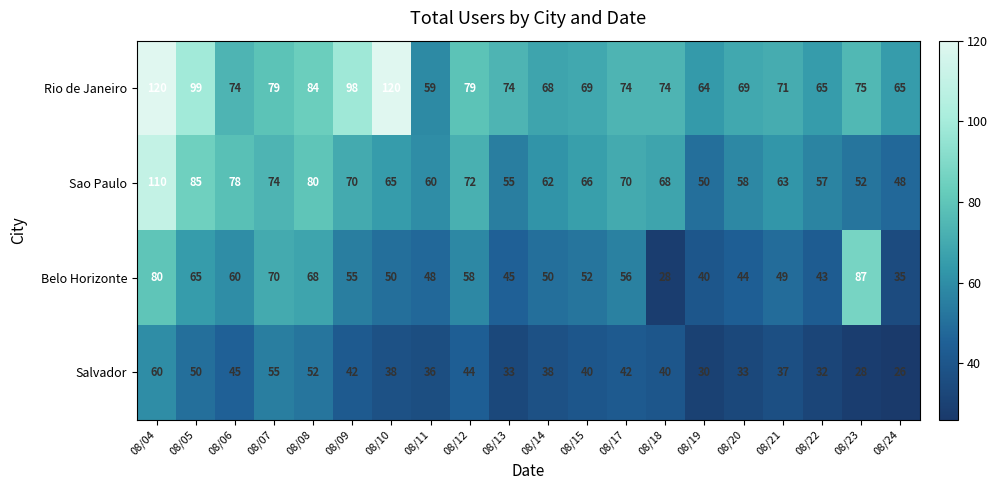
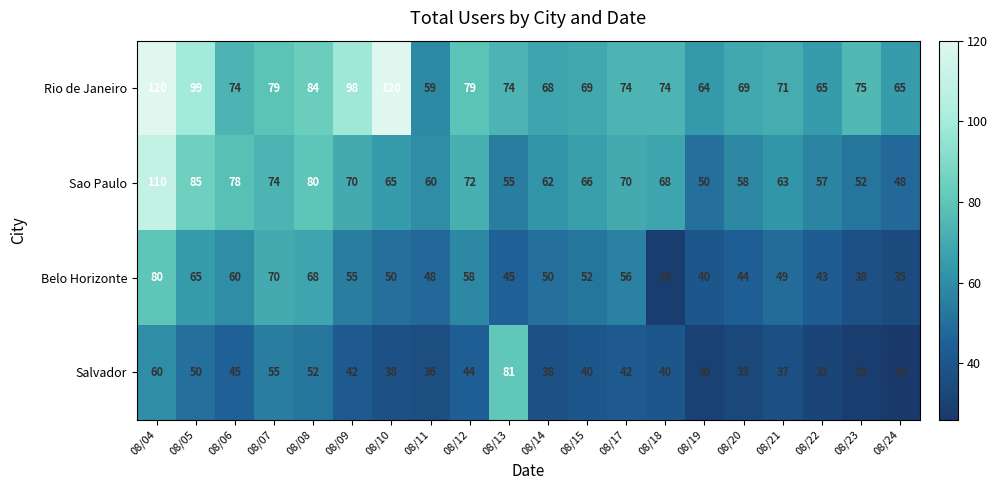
  {
    "Rio de Janeiro": {
      "08/05": 99,
      "08/06": 74,
      "08/07": 79,
      "08/08": 84,
      "08/09": 98,
      "08/11": 59,
      "08/12": 79,
      "08/13": 74,
      "08/14": 68,
      "08/15": 69,
      "08/17": 74,
      "08/18": 74,
      "08/19": 64,
      "08/20": 69,
      "08/21": 71,
      "08/22": 65,
      "08/23": 75,
      "08/24": 65
    },
    "Sao Paulo": {
      "08/04": 110,
      "08/05": 85,
      "08/06": 78,
      "08/07": 74,
      "08/08": 80,
      "08/09": 70,
      "08/10": 65,
      "08/11": 60,
      "08/12": 72,
      "08/13": 55,
      "08/14": 62,
      "08/15": 66,
      "08/17": 70,
      "08/18": 68,
      "08/19": 50,
      "08/20": 58,
      "08/21": 63,
      "08/22": 57,
      "08/23": 52,
      "08/24": 48
    },
    "Belo Horizonte": {
      "08/04": 80,
      "08/05": 65,
      "08/06": 60,
      "08/07": 70,
      "08/08": 68,
      "08/09": 55,
      "08/10": 50,
      "08/11": 48,
      "08/12": 58,
      "08/13": 45,
      "08/14": 50,
      "08/15": 52,
      "08/17": 56,
      "08/18": 28,
      "08/19": 40,
      "08/20": 44,
      "08/21": 49,
      "08/22": 43,
-     "08/23": 87,
+     "08/23": 38,
      "08/24": 35
    },
    "Salvador": {
      "08/04": 60,
      "08/05": 50,
      "08/06": 45,
      "08/07": 55,
      "08/08": 52,
      "08/09": 42,
      "08/10": 38,
      "08/11": 36,
      "08/12": 44,
-     "08/13": 33,
+     "08/13": 81,
      "08/14": 38,
      "08/15": 40,
      "08/17": 42,
      "08/18": 40,
      "08/19": 30,
      "08/20": 33,
      "08/21": 37,
      "08/22": 32,
      "08/23": 28,
      "08/24": 26
    }
  }
